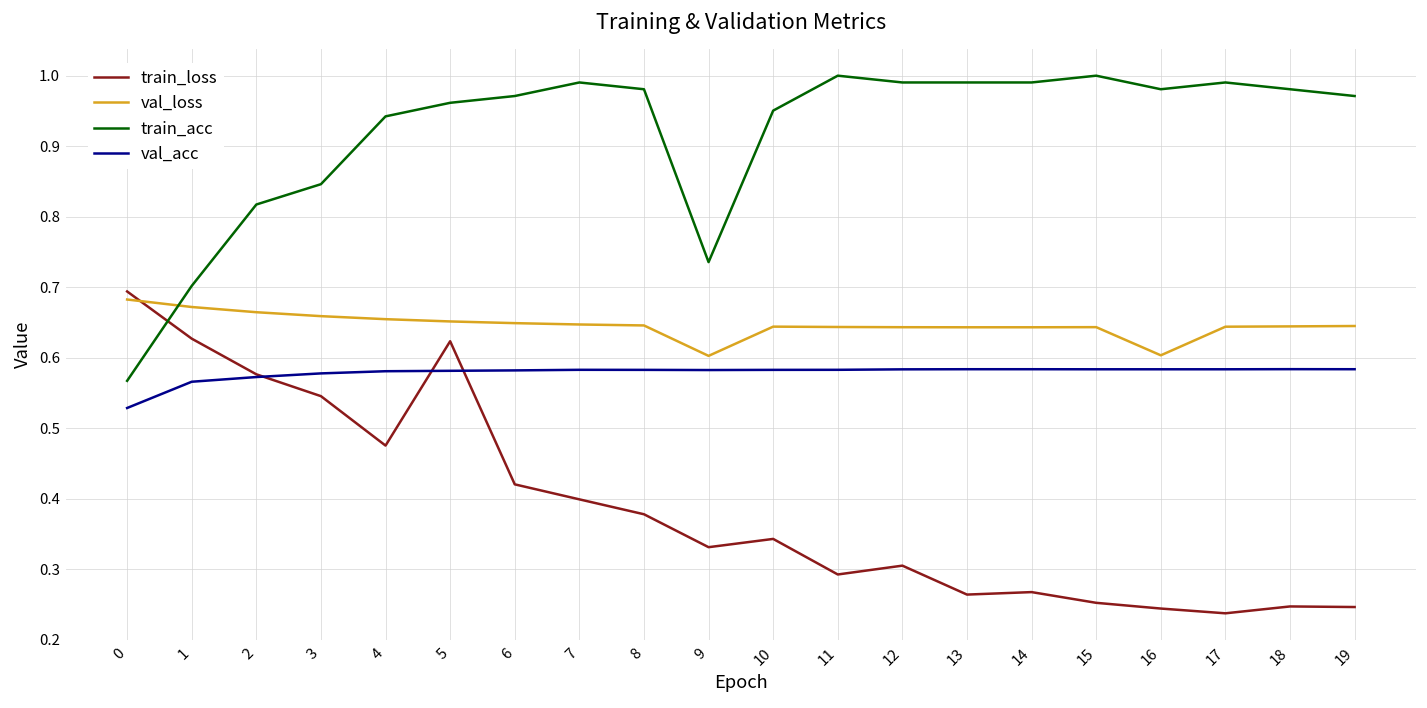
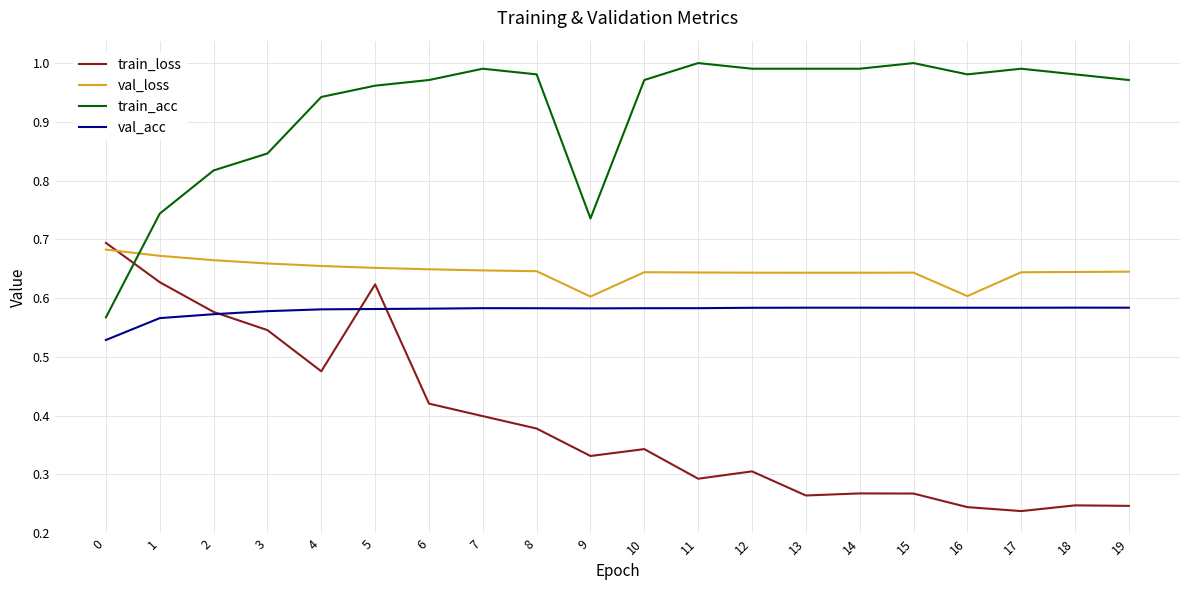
  {
    "train_loss": {
      "0": 0.69,
      "1": 0.63,
      "3": 0.55,
      "4": 0.48,
      "5": 0.62,
      "6": 0.42,
      "7": 0.40,
      "8": 0.38,
      "9": 0.33,
      "10": 0.34,
      "11": 0.29,
      "12": 0.31,
      "13": 0.26,
      "14": 0.27,
-     "15": 0.25,
+     "15": 0.27,
      "16": 0.24,
      "17": 0.24,
      "18": 0.25,
      "19": 0.25
    },
    "val_loss": {
      "0": 0.68,
      "1": 0.67,
      "2": 0.66,
      "3": 0.66,
      "4": 0.65,
      "5": 0.65,
      "6": 0.65,
      "7": 0.65,
      "8": 0.65,
      "9": 0.60,
      "10": 0.64,
      "11": 0.64,
      "12": 0.64,
      "13": 0.64,
      "14": 0.64,
      "15": 0.64,
      "16": 0.60,
      "17": 0.64,
      "18": 0.64,
      "19": 0.65
    },
    "train_acc": {
      "0": 0.57,
-     "1": 0.70,
+     "1": 0.74,
      "2": 0.82,
      "3": 0.85,
      "4": 0.94,
      "5": 0.96,
      "6": 0.97,
      "7": 0.99,
      "8": 0.98,
      "9": 0.74,
-     "10": 0.95,
+     "10": 0.97,
      "11": 1.00,
      "12": 0.99,
      "13": 0.99,
      "14": 0.99,
      "15": 1.00,
      "16": 0.98,
      "17": 0.99,
      "18": 0.98,
      "19": 0.97
    },
    "val_acc": {
      "0": 0.53,
      "1": 0.57,
      "3": 0.58,
      "4": 0.58,
      "5": 0.58,
      "6": 0.58,
      "7": 0.58,
      "8": 0.58,
      "9": 0.58,
      "10": 0.58,
      "11": 0.58,
      "12": 0.58,
      "13": 0.58,
      "14": 0.58,
      "15": 0.58,
      "16": 0.58,
      "17": 0.58,
      "18": 0.58,
      "19": 0.58
    }
  }
